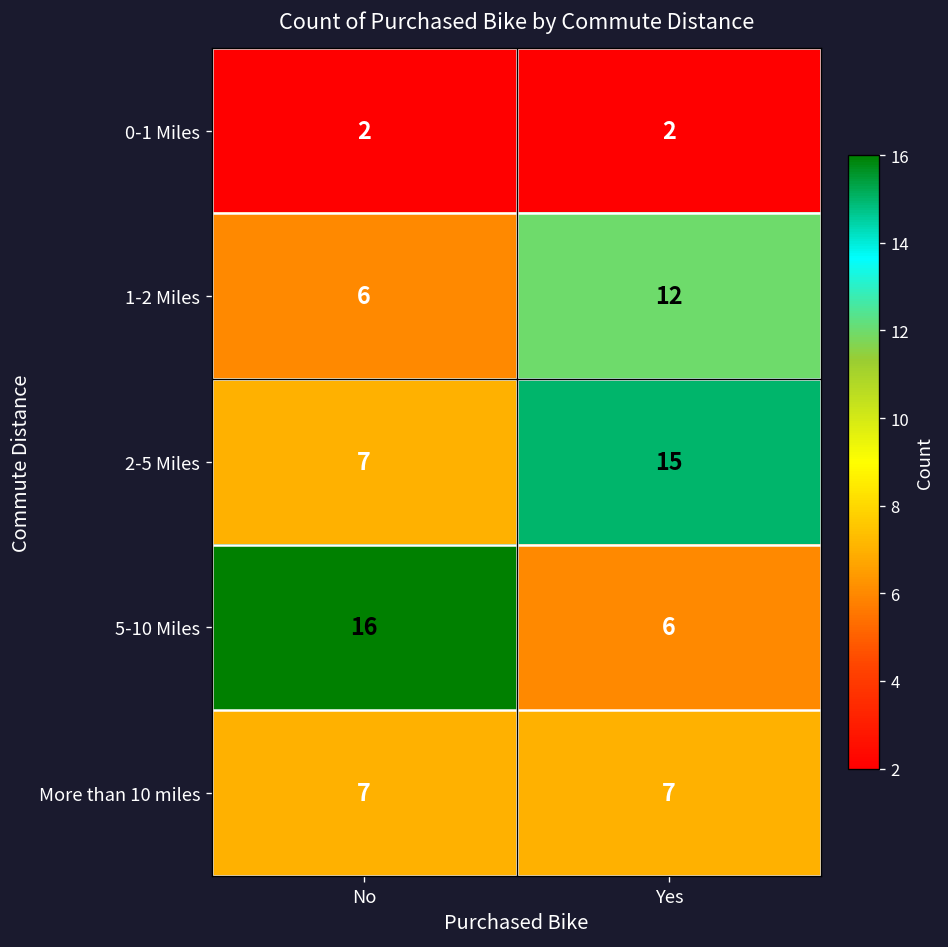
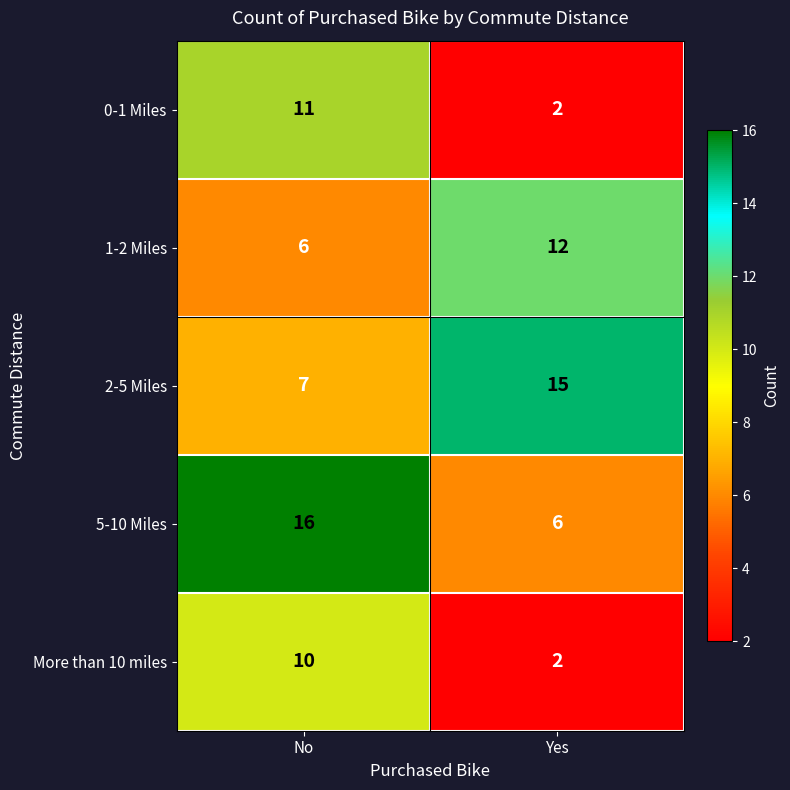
  {
    "0-1 Miles": {
-     "No": 2,
+     "No": 11,
      "Yes": 2
    },
    "1-2 Miles": {
      "No": 6,
      "Yes": 12
    },
    "2-5 Miles": {
      "No": 7,
      "Yes": 15
    },
    "5-10 Miles": {
      "No": 16,
      "Yes": 6
    },
    "More than 10 miles": {
-     "No": 7,
-     "Yes": 7
+     "No": 10,
+     "Yes": 2
    }
  }
